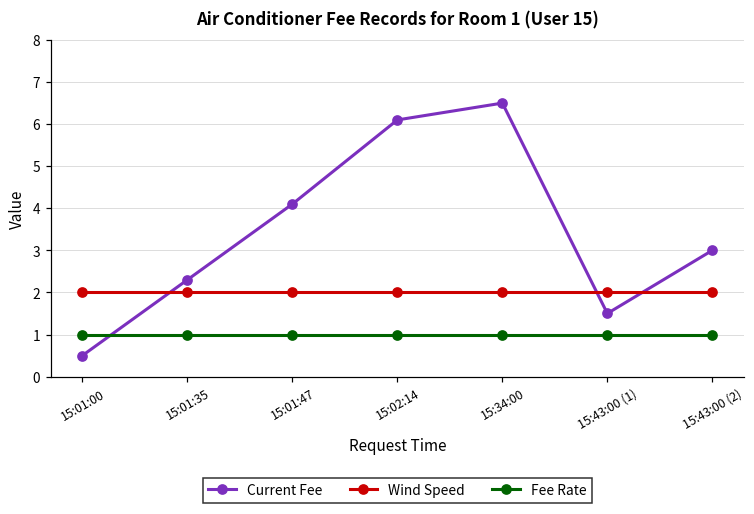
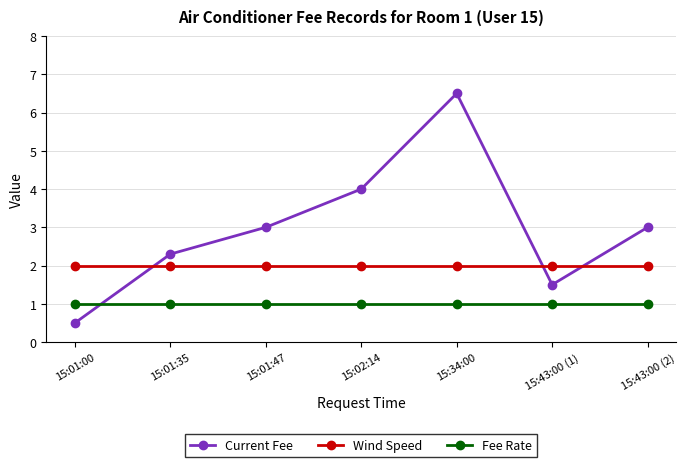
  {
    "Current Fee": {
      "15:01:00": 0.5,
      "15:01:35": 2.3,
-     "15:01:47": 4.1,
-     "15:02:14": 6.1,
+     "15:01:47": 3.0,
+     "15:02:14": 4.0,
      "15:34:00": 6.5,
      "15:43:00 (1)": 1.5,
      "15:43:00 (2)": 3.0
    },
    "Wind Speed": {
      "15:01:00": 2.0,
      "15:01:35": 2.0,
      "15:01:47": 2.0,
      "15:02:14": 2.0,
      "15:34:00": 2.0,
      "15:43:00 (1)": 2.0,
      "15:43:00 (2)": 2.0
    },
    "Fee Rate": {
      "15:01:00": 1.0,
      "15:01:35": 1.0,
      "15:01:47": 1.0,
      "15:02:14": 1.0,
      "15:34:00": 1.0,
      "15:43:00 (1)": 1.0,
      "15:43:00 (2)": 1.0
    }
  }
